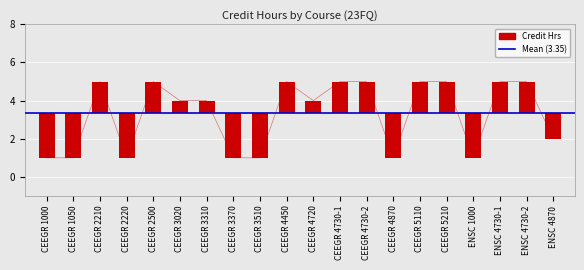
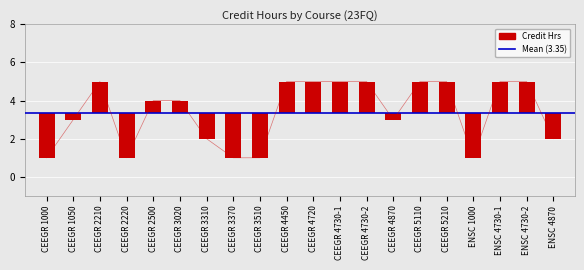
  {
    "CEEGR 1000": 1,
-   "CEEGR 1050": 1,
+   "CEEGR 1050": 3,
    "CEEGR 2210": 5,
    "CEEGR 2220": 1,
-   "CEEGR 2500": 5,
+   "CEEGR 2500": 4,
    "CEEGR 3020": 4,
-   "CEEGR 3310": 4,
+   "CEEGR 3310": 2,
    "CEEGR 3370": 1,
    "CEEGR 3510": 1,
    "CEEGR 4450": 5,
-   "CEEGR 4720": 4,
+   "CEEGR 4720": 5,
    "CEEGR 4730-1": 5,
    "CEEGR 4730-2": 5,
-   "CEEGR 4870": 1,
+   "CEEGR 4870": 3,
    "CEEGR 5110": 5,
    "CEEGR 5210": 5,
    "ENSC 1000": 1,
    "ENSC 4730-1": 5,
    "ENSC 4730-2": 5,
    "ENSC 4870": 2
  }
